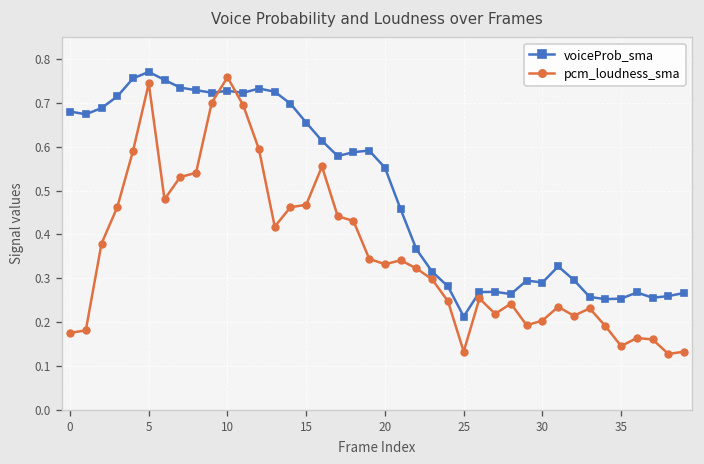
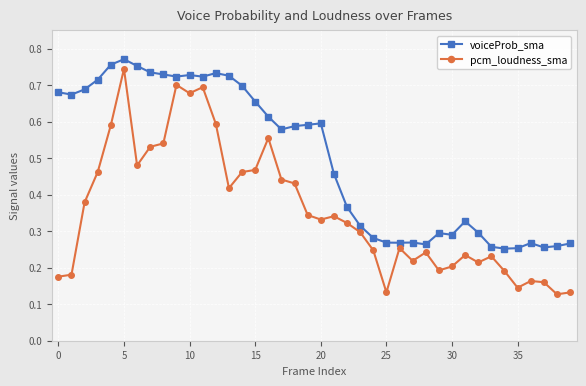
  {
    "voiceProb_sma": {
      "0": 0.68,
      "5": 0.77,
      "10": 0.73,
      "15": 0.66,
-     "20": 0.55,
-     "25": 0.21,
+     "20": 0.60,
+     "25": 0.27,
      "30": 0.29,
      "35": 0.25
    },
    "pcm_loudness_sma": {
      "0": 0.18,
      "5": 0.74,
-     "10": 0.76,
+     "10": 0.68,
      "15": 0.47,
      "20": 0.33,
      "25": 0.13,
      "30": 0.20,
      "35": 0.15
    }
  }
